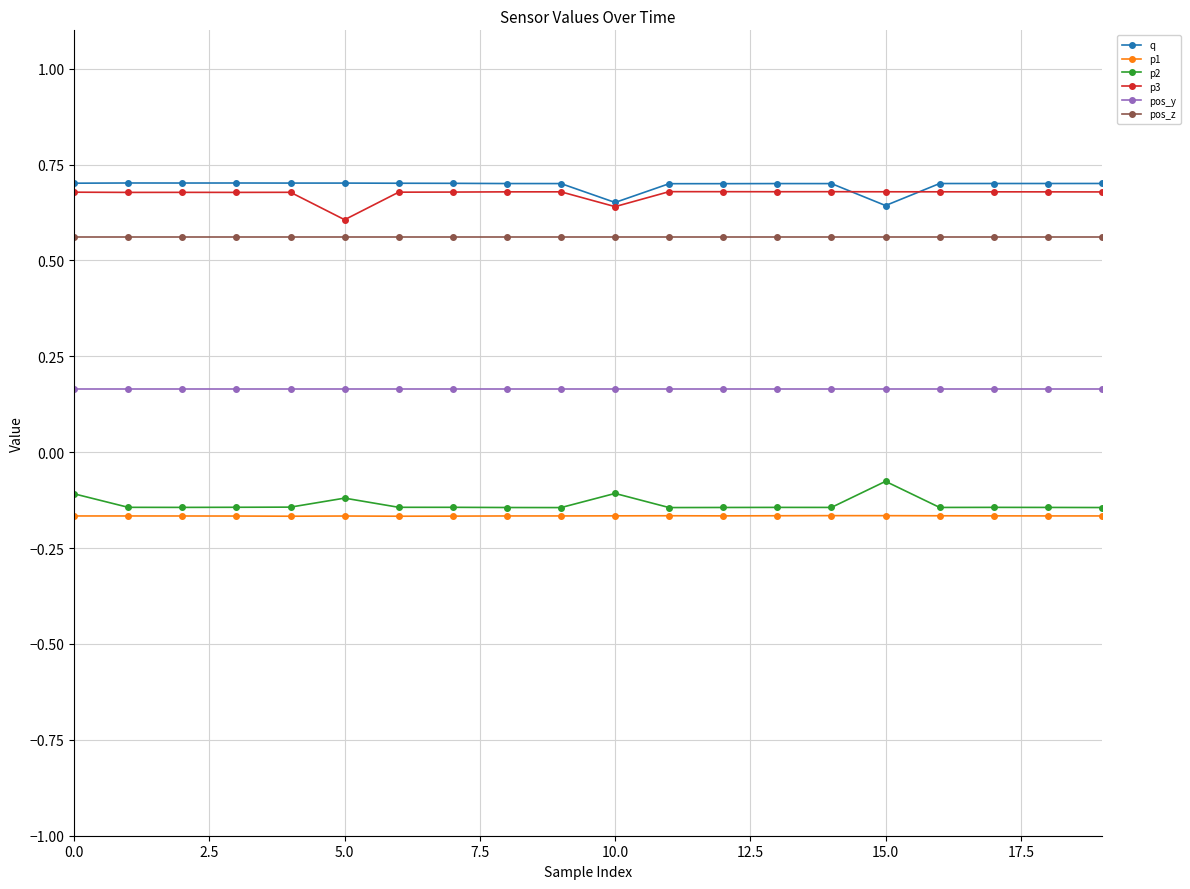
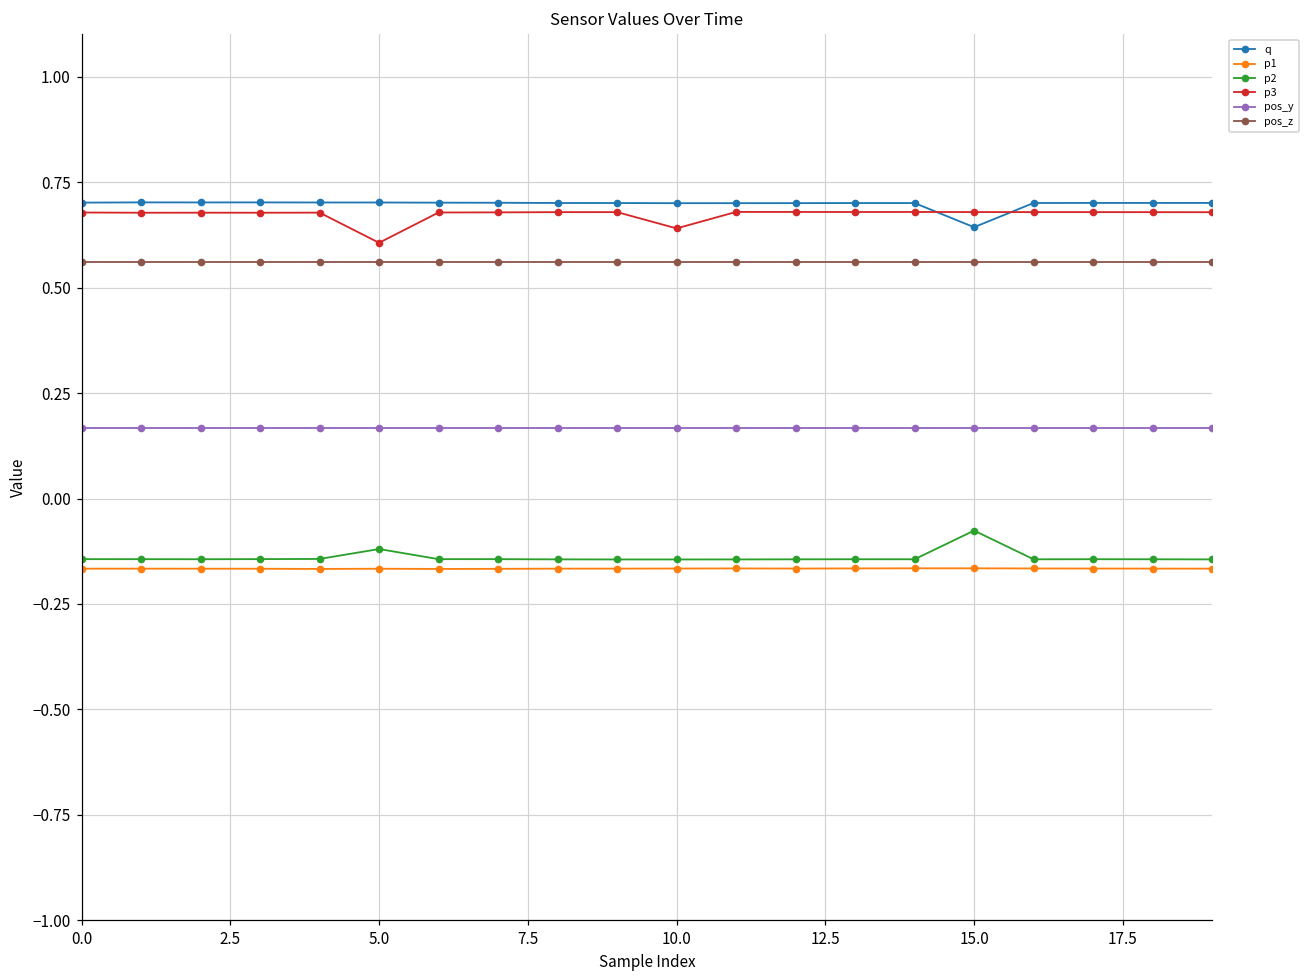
  {
    "q": {
      "0.0": 0.70,
      "5.0": 0.70,
-     "10.0": 0.65,
+     "10.0": 0.70,
      "15.0": 0.64
    },
    "p1": {
      "0.0": -0.17,
      "5.0": -0.17,
      "10.0": -0.17,
      "15.0": -0.17
    },
    "p2": {
-     "0.0": -0.11,
+     "0.0": -0.14,
      "5.0": -0.12,
-     "10.0": -0.11,
+     "10.0": -0.14,
      "15.0": -0.08
    },
    "p3": {
      "0.0": 0.68,
      "5.0": 0.61,
      "10.0": 0.64,
      "15.0": 0.68
    },
    "pos_y": {
      "0.0": 0.17,
      "5.0": 0.17,
      "10.0": 0.17,
      "15.0": 0.17
    },
    "pos_z": {
      "0.0": 0.56,
      "5.0": 0.56,
      "10.0": 0.56,
      "15.0": 0.56
    }
  }
